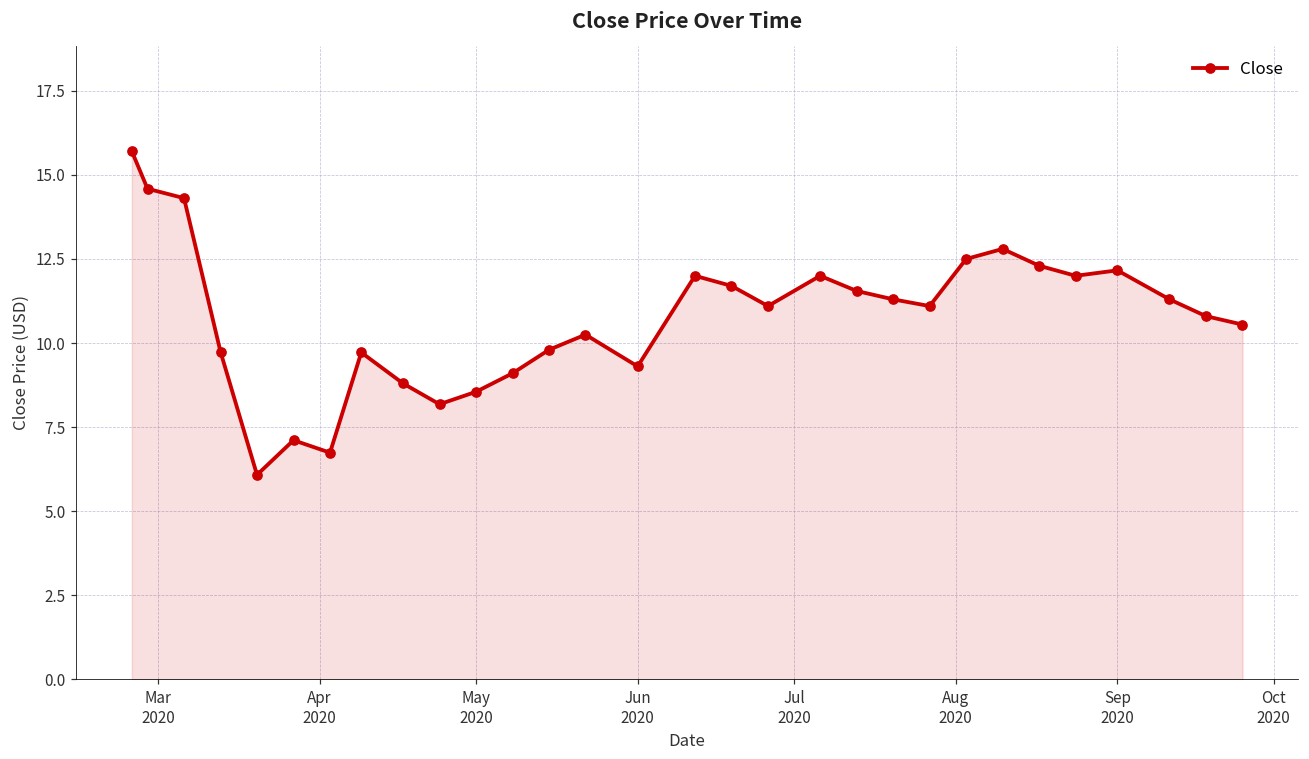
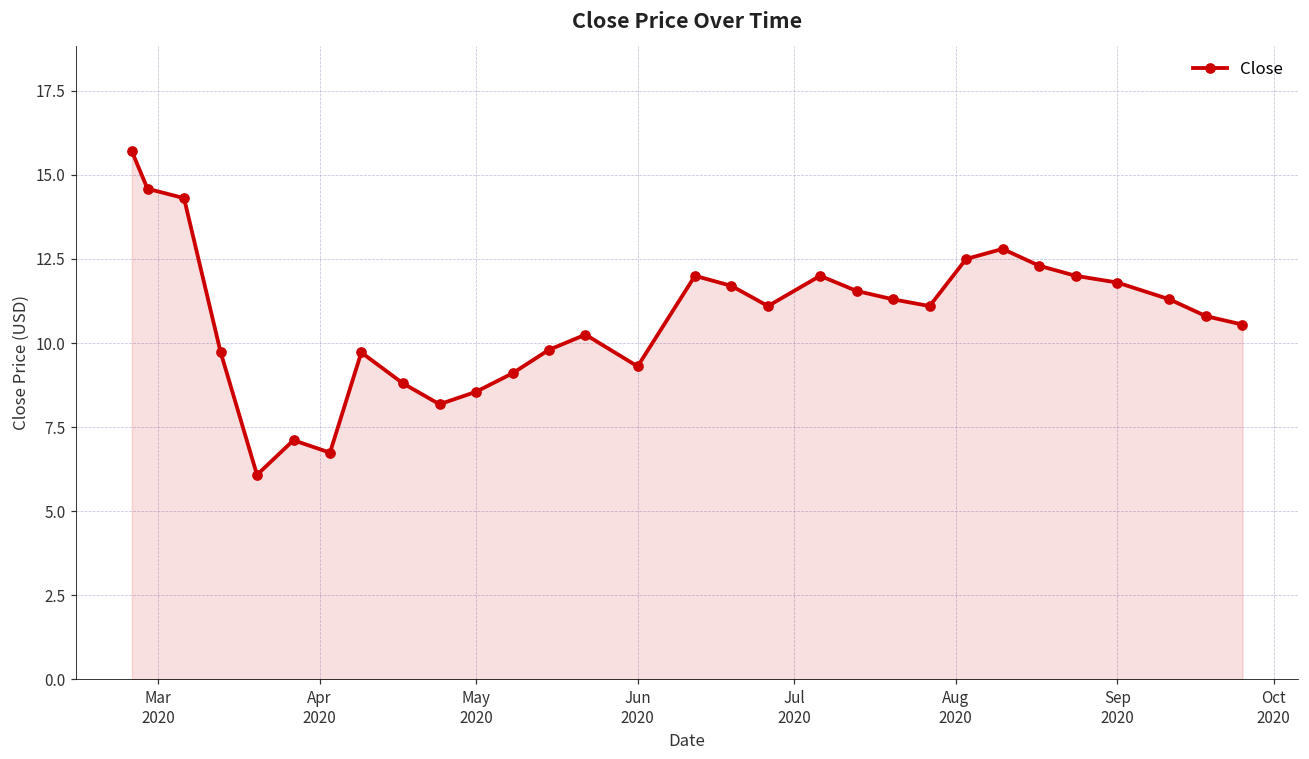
  {
    "May 2020": 8.6,
    "Jun 2020": 9.3,
-   "Sep 2020": 12.2
+   "Sep 2020": 11.8
  }
